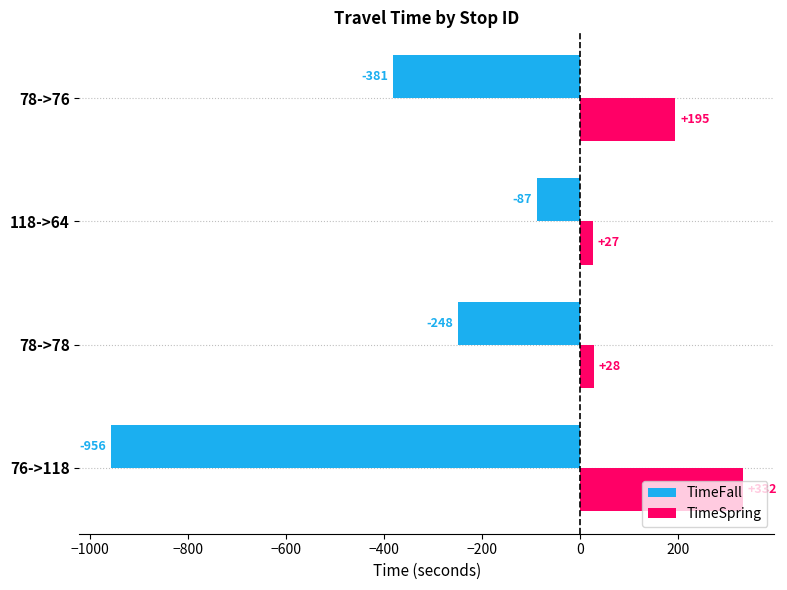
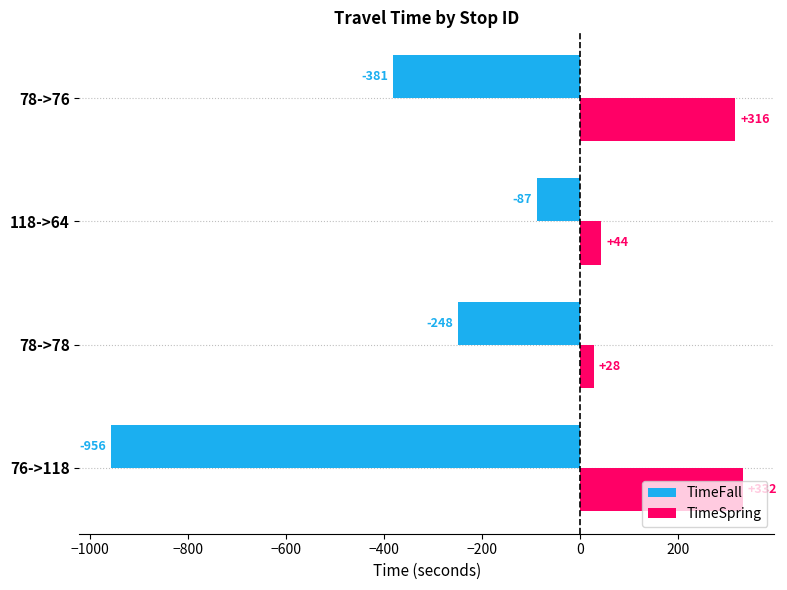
  {
    "TimeFall": {
      "78->76": "-381",
      "118->64": "-87",
      "78->78": "-248",
      "76->118": "-956"
    },
    "TimeSpring": {
-     "78->76": "+195",
-     "118->64": "+27",
+     "78->76": "+316",
+     "118->64": "+44",
      "78->78": "+28"
    }
  }
